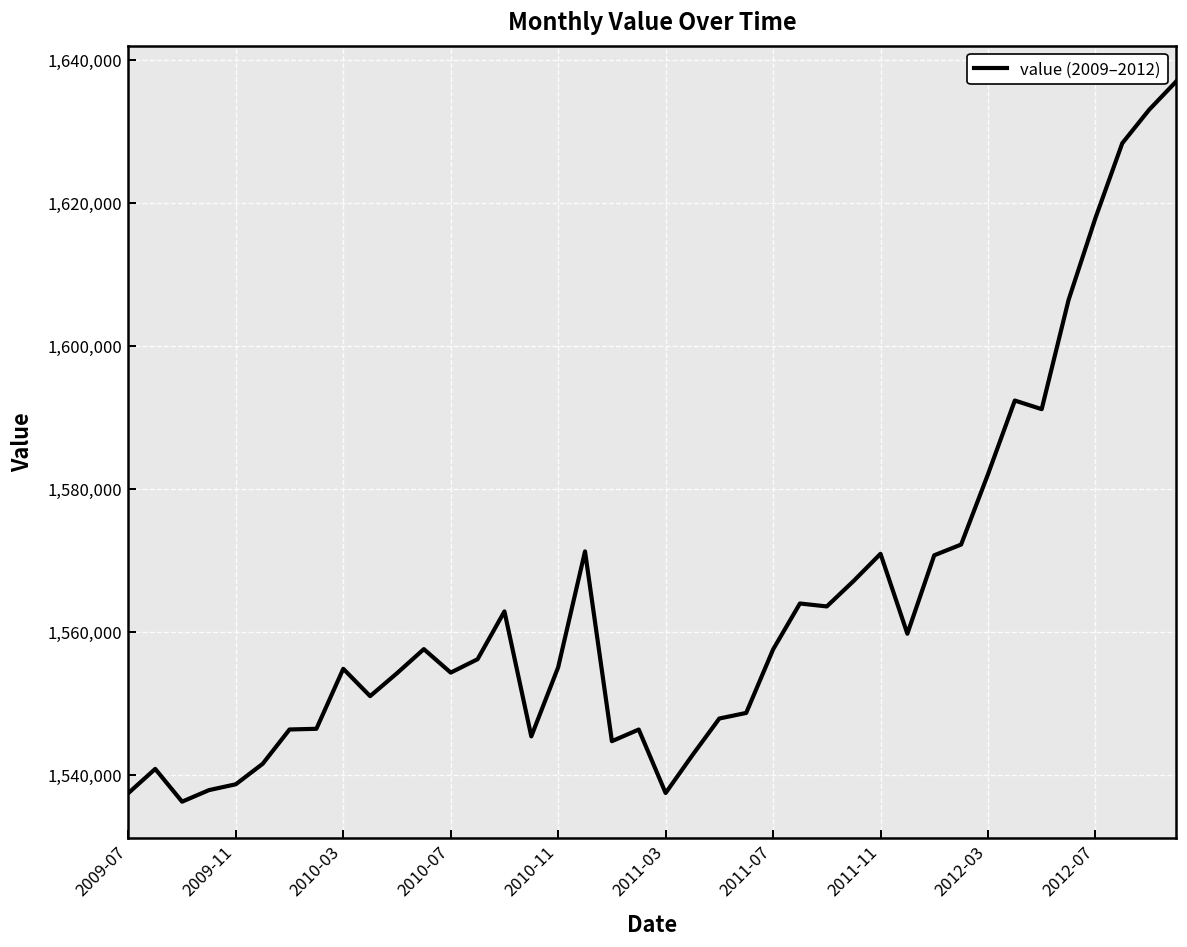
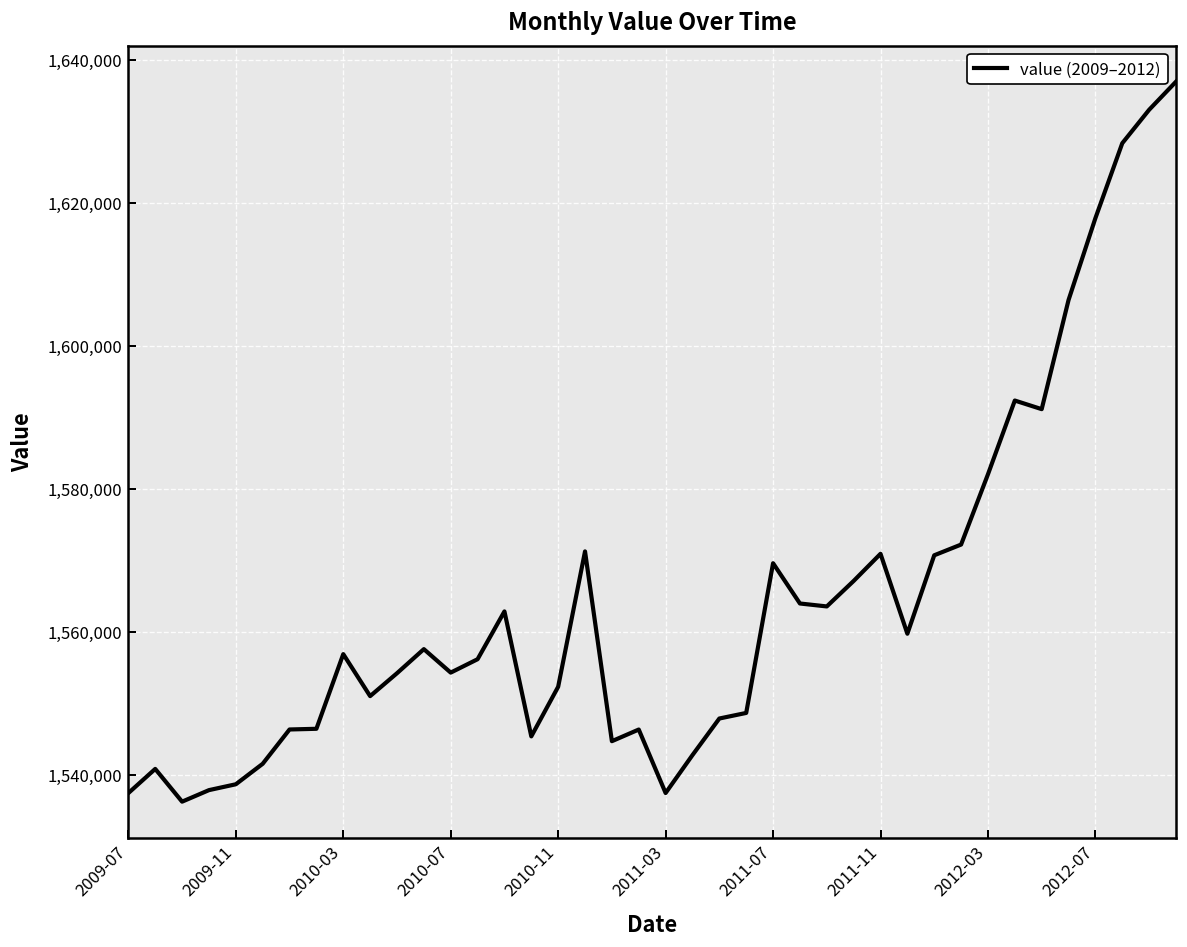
  {
    "2009-07": "1,537,000",
    "2009-11": "1,539,000",
-   "2010-03": "1,555,000",
+   "2010-03": "1,557,000",
    "2010-07": "1,554,000",
-   "2010-11": "1,555,000",
+   "2010-11": "1,552,000",
    "2011-03": "1,537,000",
-   "2011-07": "1,558,000",
+   "2011-07": "1,570,000",
    "2011-11": "1,571,000",
    "2012-03": "1,582,000",
    "2012-07": "1,618,000"
  }
